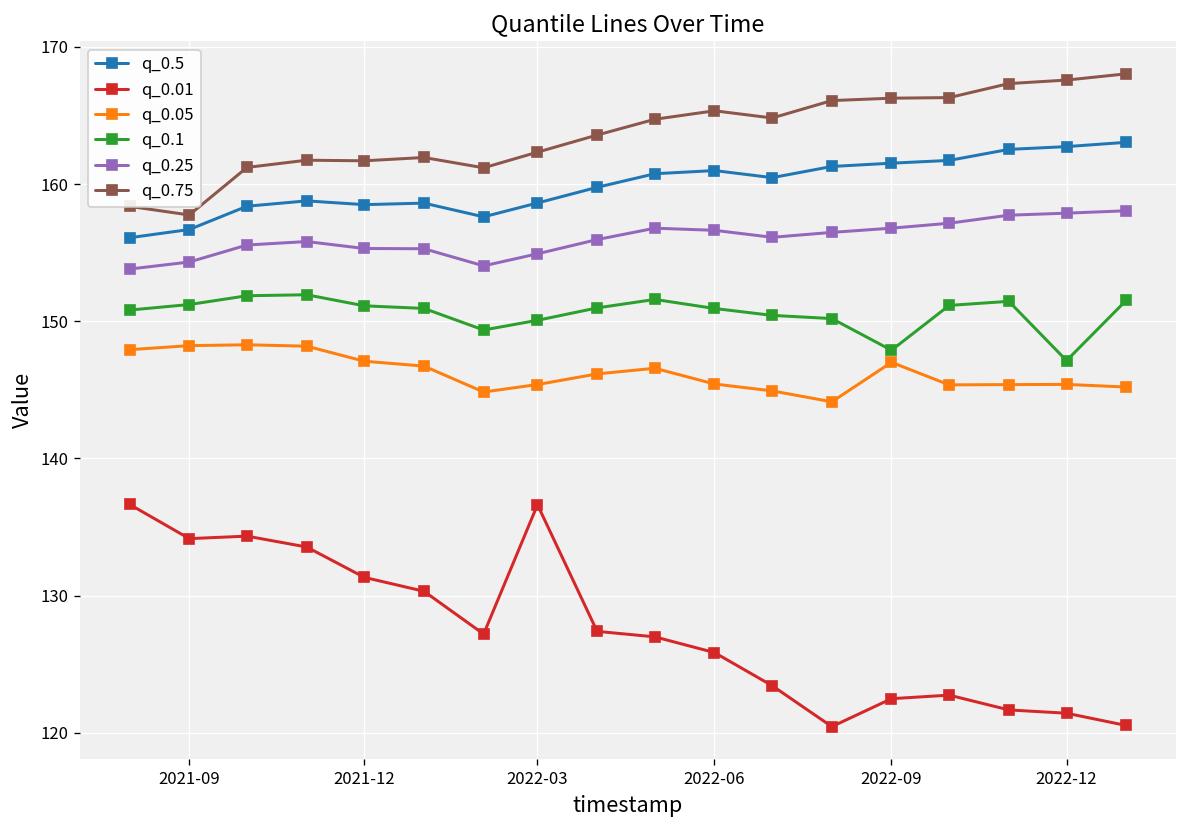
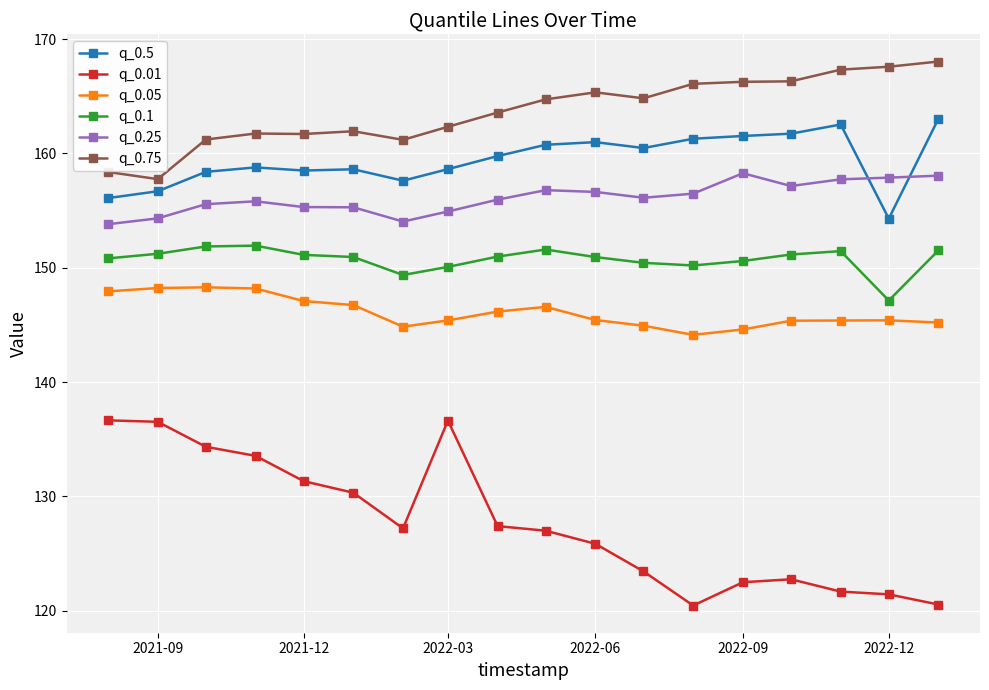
  {
    "q_0.5": {
      "2021-09": 156.7,
      "2021-12": 158.5,
      "2022-03": 158.6,
      "2022-06": 161.0,
      "2022-09": 161.5,
-     "2022-12": 162.7
+     "2022-12": 154.3
    },
    "q_0.01": {
-     "2021-09": 134.2,
+     "2021-09": 136.5,
      "2021-12": 131.3,
      "2022-03": 136.6,
      "2022-06": 125.9,
      "2022-09": 122.5,
      "2022-12": 121.4
    },
    "q_0.05": {
      "2021-09": 148.2,
      "2021-12": 147.1,
      "2022-03": 145.4,
      "2022-06": 145.4,
-     "2022-09": 147.0,
+     "2022-09": 144.6,
      "2022-12": 145.4
    },
    "q_0.1": {
      "2021-09": 151.2,
      "2021-12": 151.1,
      "2022-03": 150.1,
      "2022-06": 150.9,
-     "2022-09": 147.9,
+     "2022-09": 150.6,
      "2022-12": 147.1
    },
    "q_0.25": {
      "2021-09": 154.3,
      "2021-12": 155.3,
      "2022-03": 154.9,
      "2022-06": 156.6,
-     "2022-09": 156.8,
+     "2022-09": 158.3,
      "2022-12": 157.9
    },
    "q_0.75": {
      "2021-09": 157.7,
      "2021-12": 161.7,
      "2022-03": 162.3,
      "2022-06": 165.3,
      "2022-09": 166.3,
      "2022-12": 167.6
    }
  }
